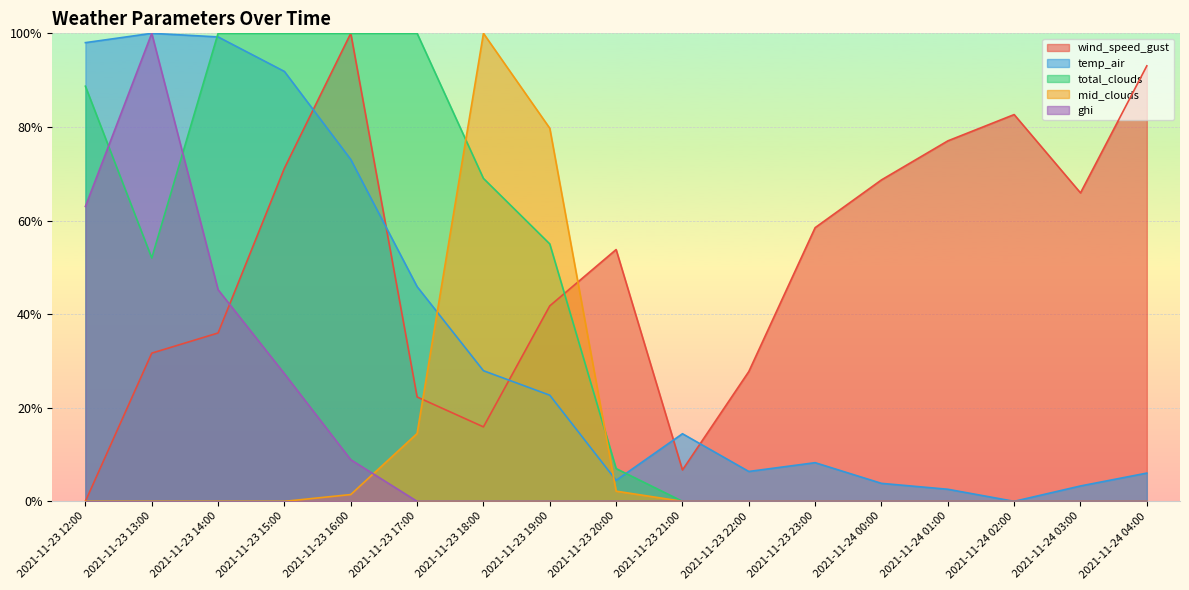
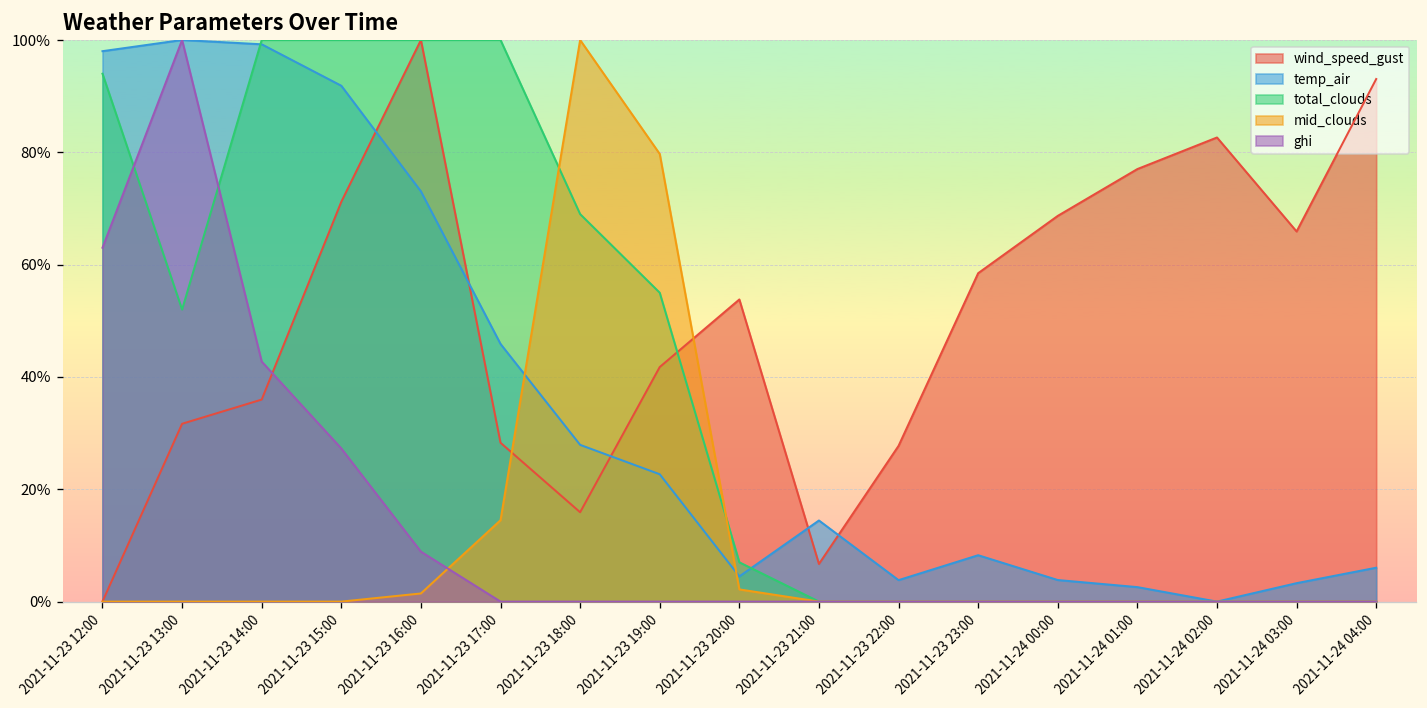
  {
    "wind_speed_gust": {
      "2021-11-23 13:00": "32%",
      "2021-11-23 14:00": "36%",
      "2021-11-23 15:00": "71%",
-     "2021-11-23 17:00": "22%",
+     "2021-11-23 17:00": "28%",
      "2021-11-23 18:00": "16%",
      "2021-11-23 19:00": "42%",
      "2021-11-23 20:00": "54%",
      "2021-11-23 21:00": "7%",
      "2021-11-23 22:00": "28%",
      "2021-11-23 23:00": "58%",
      "2021-11-24 00:00": "69%",
      "2021-11-24 01:00": "77%",
      "2021-11-24 02:00": "83%",
      "2021-11-24 03:00": "66%"
    },
    "temp_air": {
      "2021-11-23 12:00": "98%",
      "2021-11-23 14:00": "99%",
      "2021-11-23 15:00": "92%",
      "2021-11-23 16:00": "73%",
      "2021-11-23 17:00": "46%",
      "2021-11-23 18:00": "28%",
      "2021-11-23 19:00": "23%",
      "2021-11-23 20:00": "4%",
      "2021-11-23 21:00": "14%",
-     "2021-11-23 22:00": "6%",
+     "2021-11-23 22:00": "4%",
      "2021-11-23 23:00": "8%",
      "2021-11-24 00:00": "4%",
      "2021-11-24 01:00": "3%",
      "2021-11-24 03:00": "3%",
      "2021-11-24 04:00": "6%"
    },
    "total_clouds": {
-     "2021-11-23 12:00": "89%",
+     "2021-11-23 12:00": "94%",
      "2021-11-23 13:00": "52%",
      "2021-11-23 14:00": "100%",
      "2021-11-23 15:00": "100%",
      "2021-11-23 17:00": "100%",
      "2021-11-23 18:00": "69%",
      "2021-11-23 19:00": "55%",
      "2021-11-23 20:00": "7%"
    },
    "mid_clouds": {
      "2021-11-23 13:00": "0%",
      "2021-11-23 14:00": "0%",
      "2021-11-23 15:00": "0%",
      "2021-11-23 16:00": "1%",
      "2021-11-23 17:00": "14%",
      "2021-11-23 18:00": "100%",
      "2021-11-23 19:00": "80%",
      "2021-11-23 20:00": "2%"
    },
    "ghi": {
      "2021-11-23 12:00": "63%",
-     "2021-11-23 14:00": "45%",
+     "2021-11-23 14:00": "43%",
      "2021-11-23 15:00": "27%",
      "2021-11-23 16:00": "9%",
      "2021-11-23 17:00": "0%",
      "2021-11-23 18:00": "0%",
      "2021-11-23 19:00": "0%",
      "2021-11-23 20:00": "0%"
    }
  }
